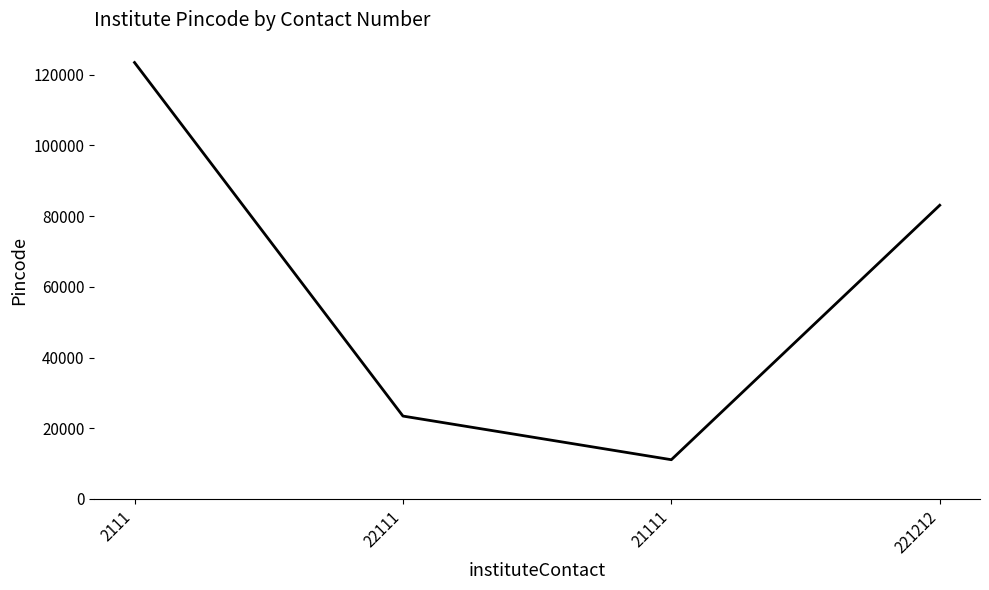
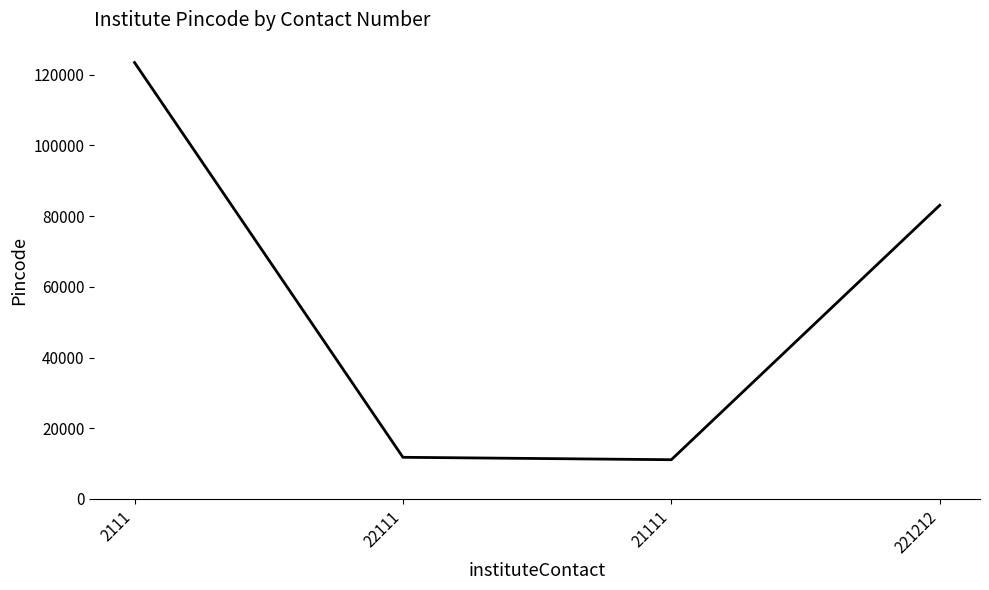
  {
    "2111": 123000,
-   "22111": 23000,
+   "22111": 12000,
    "21111": 11000,
    "221212": 83000
  }
